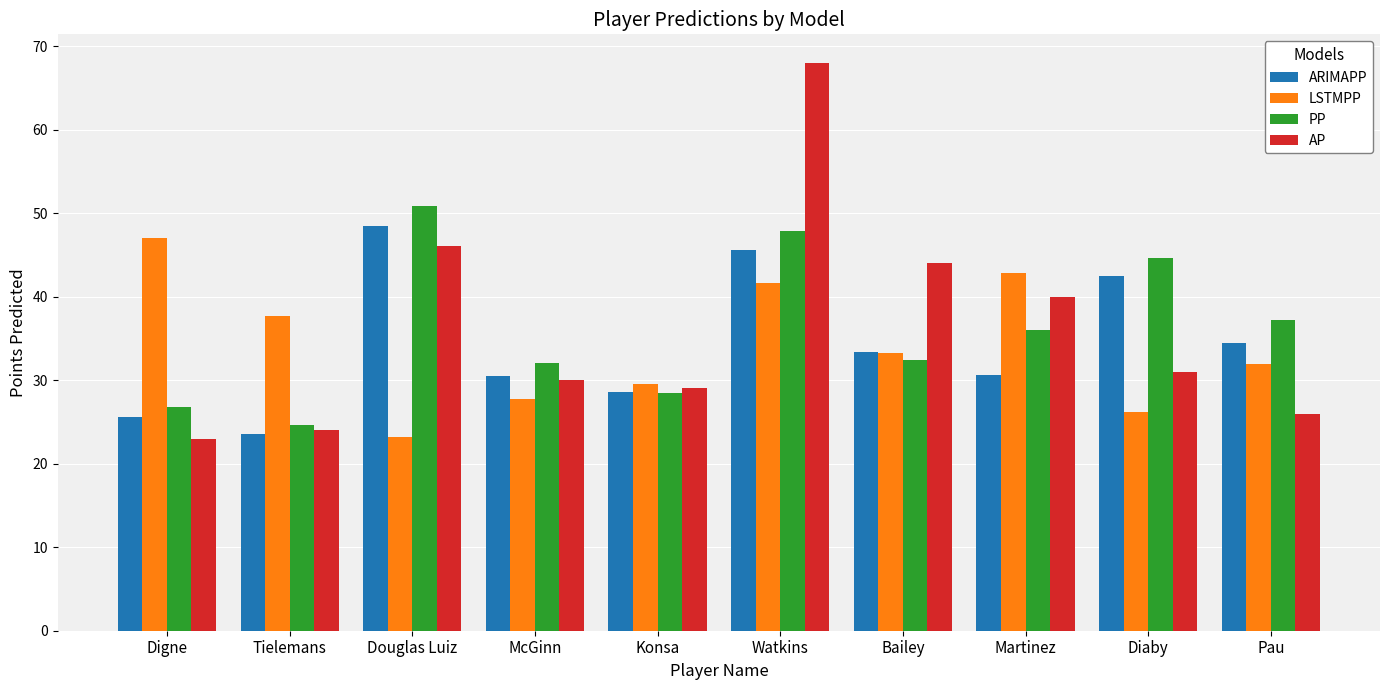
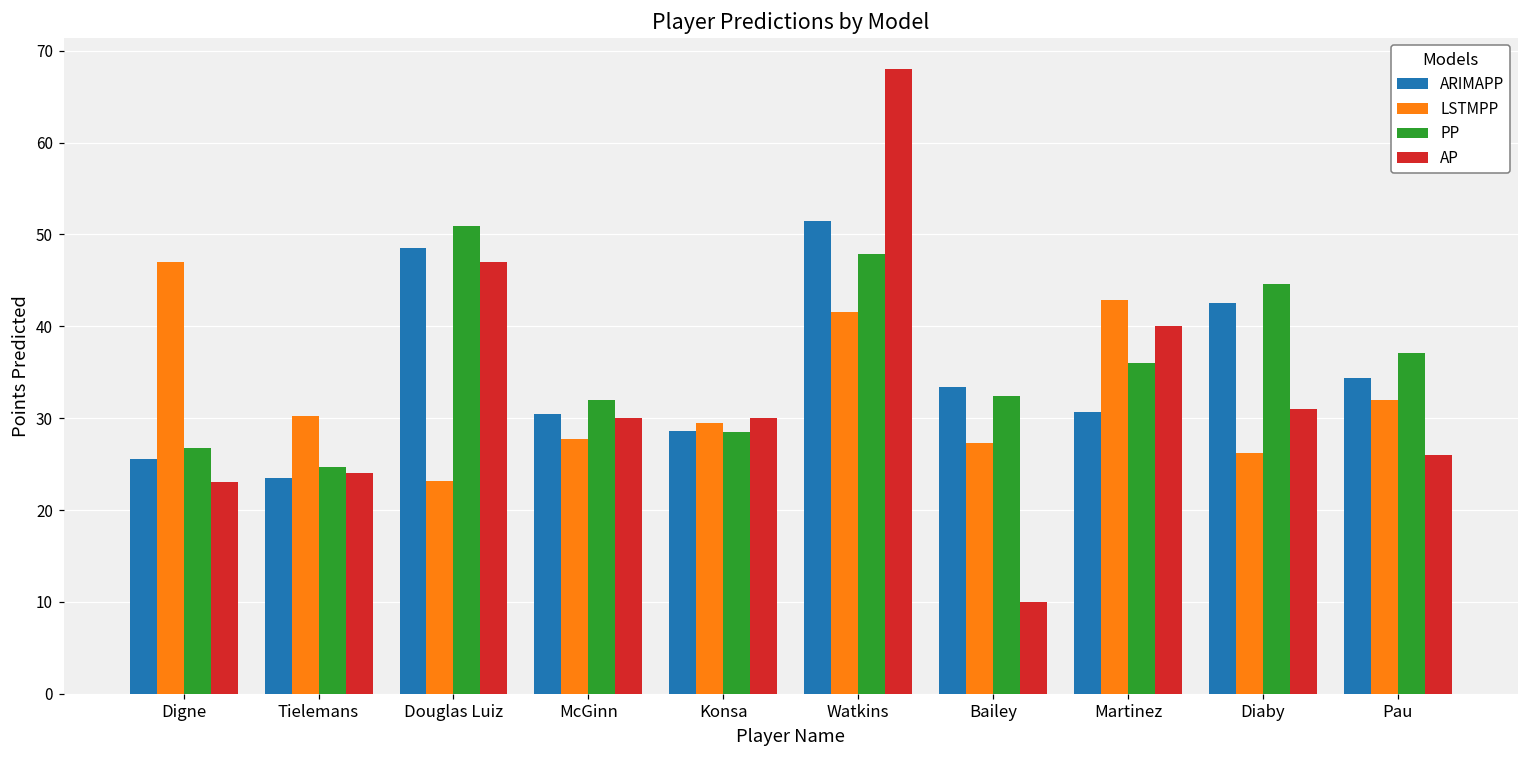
  {
    "ARIMAPP": {
      "Digne": 26,
      "Tielemans": 23,
      "Douglas Luiz": 48,
      "McGinn": 30,
      "Konsa": 29,
-     "Watkins": 46,
+     "Watkins": 51,
      "Bailey": 33,
      "Martinez": 31,
      "Diaby": 43,
      "Pau": 34
    },
    "LSTMPP": {
      "Digne": 47,
-     "Tielemans": 38,
+     "Tielemans": 30,
      "Douglas Luiz": 23,
      "McGinn": 28,
      "Konsa": 29,
      "Watkins": 42,
-     "Bailey": 33,
+     "Bailey": 27,
      "Martinez": 43,
      "Diaby": 26,
      "Pau": 32
    },
    "PP": {
      "Digne": 27,
      "Tielemans": 25,
      "Douglas Luiz": 51,
      "McGinn": 32,
      "Konsa": 28,
      "Watkins": 48,
      "Bailey": 32,
      "Martinez": 36,
      "Diaby": 45,
      "Pau": 37
    },
    "AP": {
      "Digne": 23,
      "Tielemans": 24,
-     "Douglas Luiz": 46,
+     "Douglas Luiz": 47,
      "McGinn": 30,
-     "Konsa": 29,
+     "Konsa": 30,
      "Watkins": 68,
-     "Bailey": 44,
+     "Bailey": 10,
      "Martinez": 40,
      "Diaby": 31,
      "Pau": 26
    }
  }
